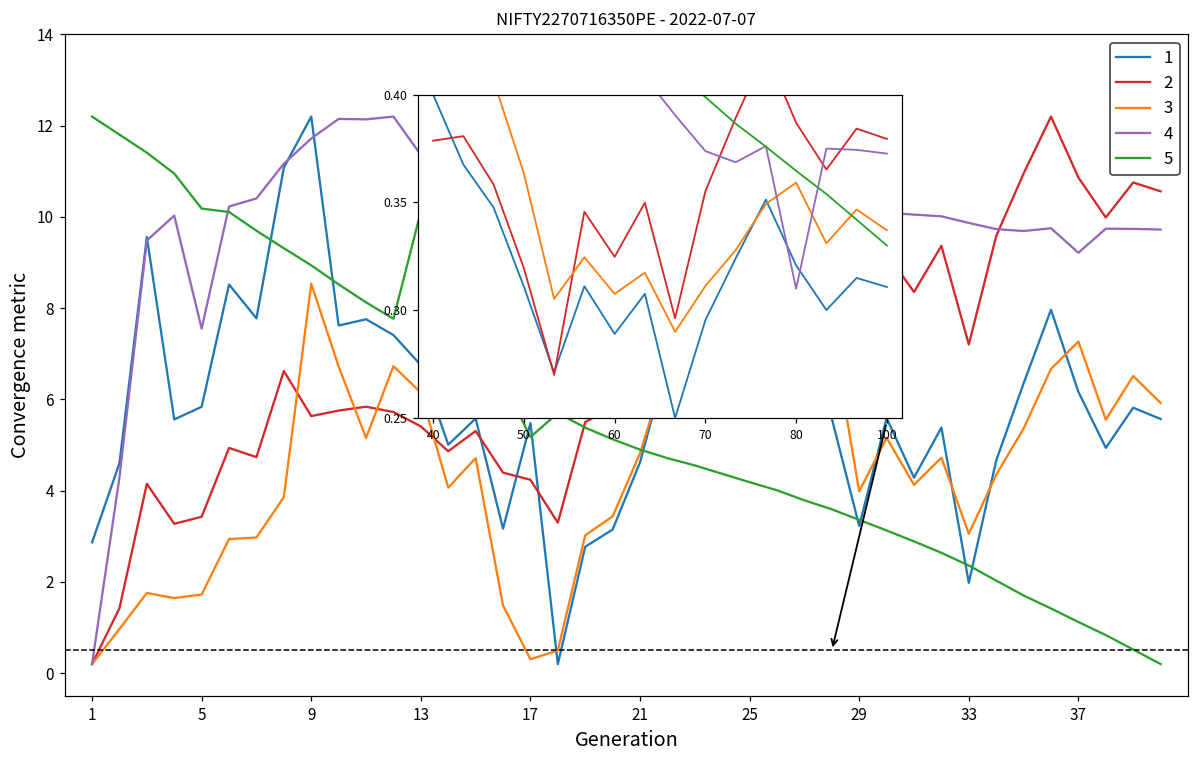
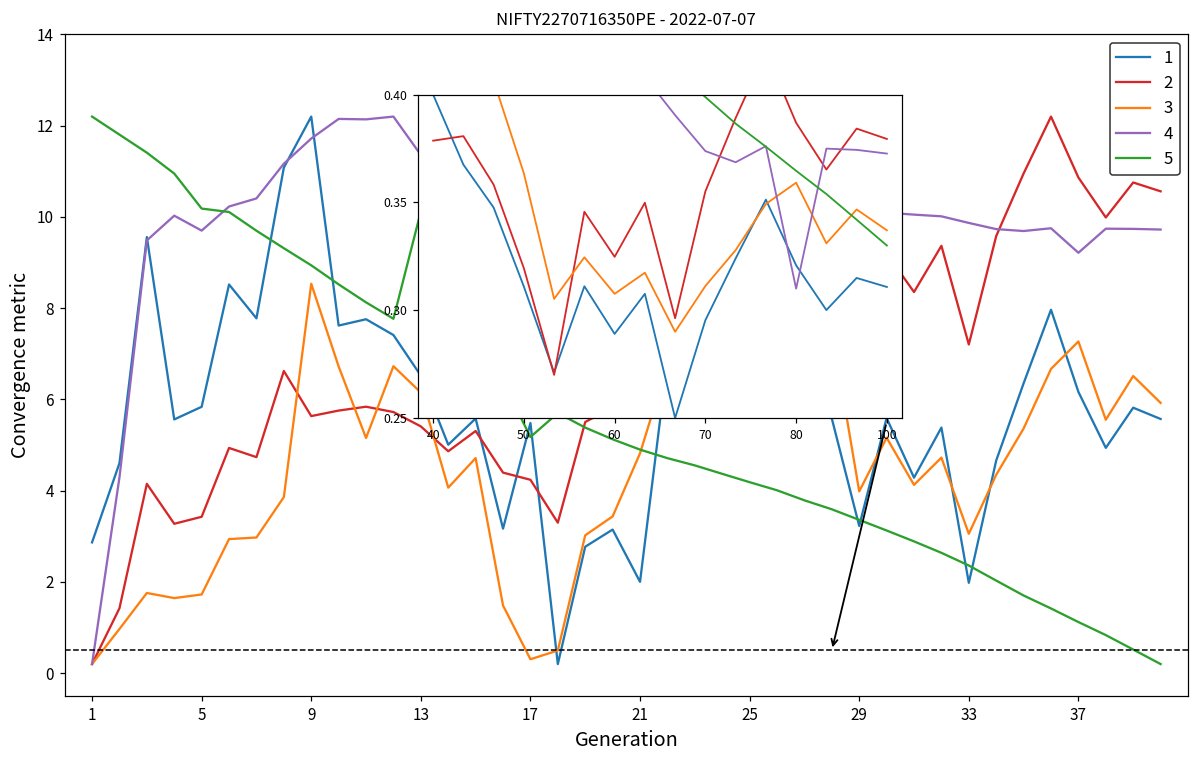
  {
    "NIFTY2270716350PE - 2022-07-07": {
      "1": {
        "1": 2.9,
        "5": 5.8,
        "9": 12.2,
-       "13": 6.8,
+       "13": 6.5,
        "17": 5.5,
-       "21": 4.6,
+       "21": 2.0,
        "25": 10.8,
        "29": 3.2,
        "33": 2.0,
        "37": 6.2
      },
      "2": {
        "5": 3.4,
        "9": 5.6,
        "13": 5.4,
        "17": 4.2,
        "21": 7.1,
        "25": 10.5,
        "29": 6.1,
        "33": 7.2,
        "37": 10.9
      },
      "3": {
        "5": 1.7,
        "9": 8.5,
        "13": 6.2,
        "17": 0.3,
        "21": 4.8,
        "25": 10.0,
        "29": 4.0,
        "33": 3.1,
        "37": 7.3
      },
      "4": {
-       "5": 7.6,
+       "5": 9.7,
        "9": 11.7,
        "13": 11.4,
        "17": 11.0,
        "21": 10.0,
        "25": 10.3,
        "29": 10.2,
        "33": 9.9,
        "37": 9.2
      },
      "5": {
        "1": 12.2,
        "5": 10.2,
        "9": 8.9,
        "13": 10.1,
        "17": 5.2,
        "21": 4.9,
        "25": 4.2,
        "29": 3.4,
        "33": 2.4,
        "37": 1.1
      }
    }
  }
